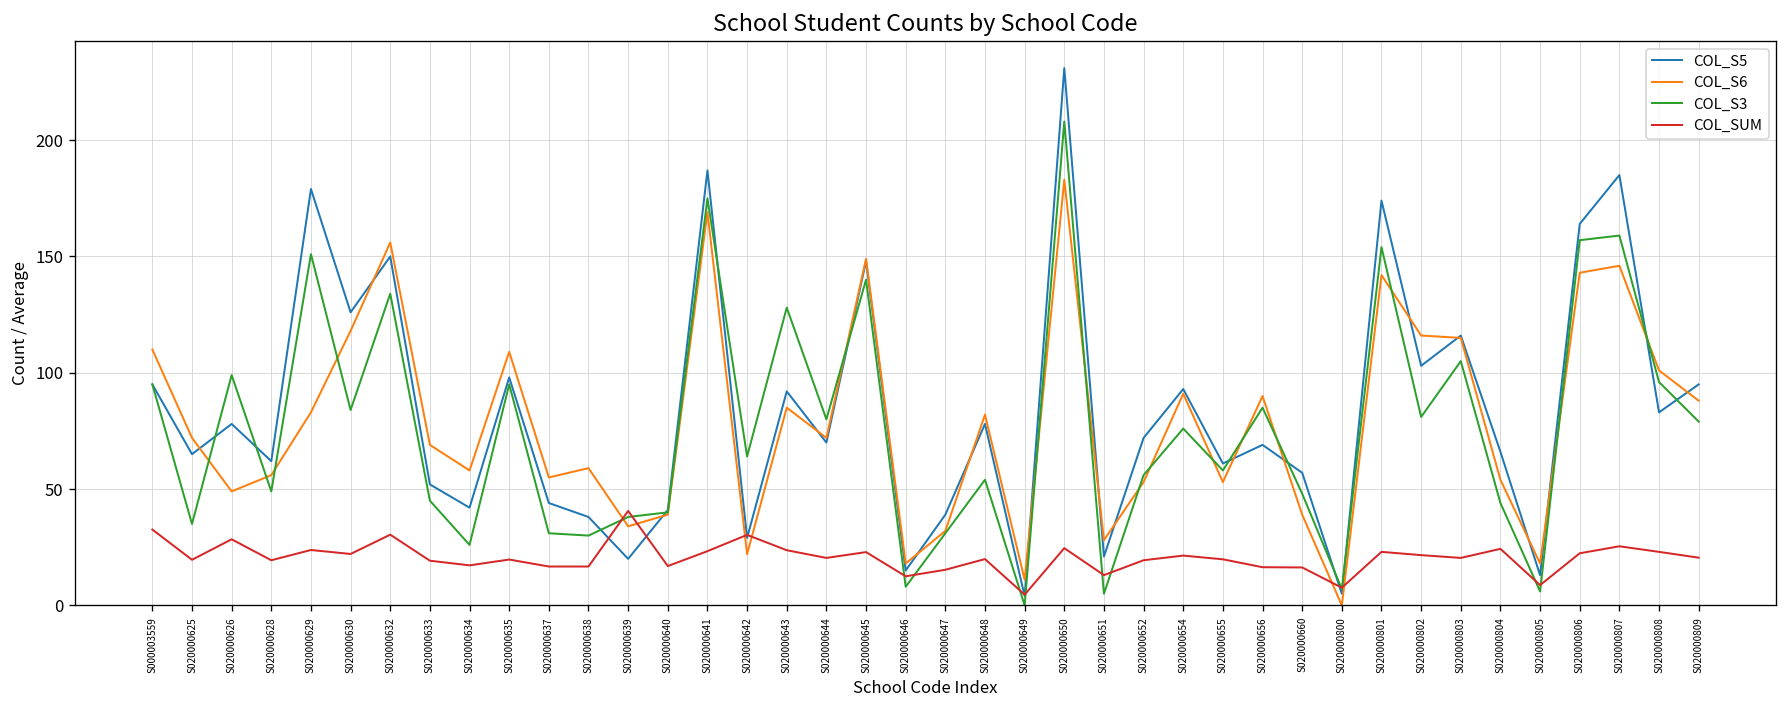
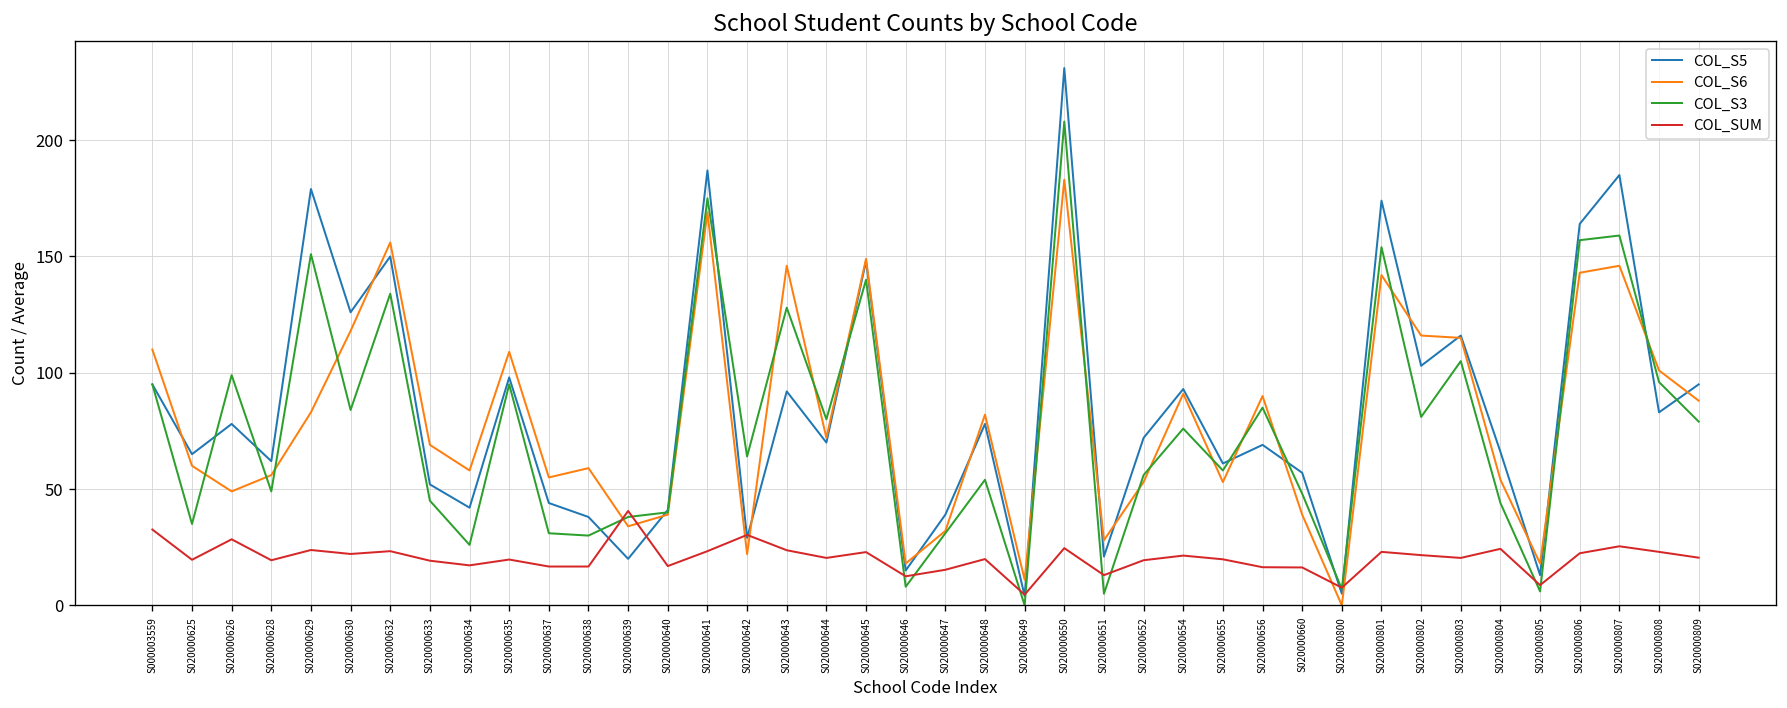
  {
    "COL_S5": {
      "S020000625": 65,
      "S020000626": 78,
      "S020000628": 62,
      "S020000629": 179,
      "S020000630": 126,
      "S020000632": 150,
      "S020000633": 52,
      "S020000634": 42,
      "S020000635": 98,
      "S020000637": 44,
      "S020000638": 38,
      "S020000639": 20,
      "S020000641": 187,
      "S020000642": 29,
      "S020000643": 92,
      "S020000644": 70,
      "S020000646": 15,
      "S020000647": 39,
      "S020000648": 78,
      "S020000650": 231,
      "S020000651": 21,
      "S020000652": 72,
      "S020000654": 93,
      "S020000655": 61,
      "S020000656": 69,
      "S020000660": 57,
      "S020000800": 5,
      "S020000801": 174,
      "S020000802": 103,
      "S020000804": 66,
      "S020000805": 13,
      "S020000806": 164,
      "S020000807": 185,
      "S020000808": 83,
      "S020000809": 95
    },
    "COL_S6": {
      "S000003559": 110,
-     "S020000625": 72,
+     "S020000625": 60,
      "S020000626": 49,
      "S020000628": 56,
      "S020000629": 83,
      "S020000630": 118,
      "S020000632": 156,
      "S020000633": 69,
      "S020000634": 58,
      "S020000635": 109,
      "S020000637": 55,
      "S020000638": 59,
      "S020000639": 34,
      "S020000641": 169,
      "S020000642": 22,
-     "S020000643": 85,
+     "S020000643": 146,
      "S020000644": 72,
      "S020000646": 18,
      "S020000648": 82,
      "S020000649": 11,
      "S020000650": 183,
      "S020000651": 28,
      "S020000652": 53,
      "S020000654": 91,
      "S020000655": 53,
      "S020000656": 90,
      "S020000660": 39,
      "S020000800": 0,
      "S020000801": 142,
      "S020000802": 116,
      "S020000804": 54,
      "S020000805": 18,
      "S020000806": 143,
      "S020000807": 146,
      "S020000808": 101,
      "S020000809": 88
    },
    "COL_S3": {
      "S020000625": 35,
      "S020000626": 99,
      "S020000628": 49,
      "S020000629": 151,
      "S020000630": 84,
      "S020000632": 134,
      "S020000633": 45,
      "S020000634": 26,
      "S020000635": 95,
      "S020000637": 31,
      "S020000638": 30,
      "S020000639": 38,
      "S020000641": 175,
      "S020000642": 64,
      "S020000643": 128,
      "S020000644": 80,
      "S020000645": 140,
      "S020000646": 8,
      "S020000648": 54,
      "S020000649": 0,
      "S020000650": 208,
      "S020000651": 5,
      "S020000652": 56,
      "S020000654": 76,
      "S020000655": 58,
      "S020000656": 85,
      "S020000660": 48,
      "S020000801": 154,
      "S020000802": 81,
      "S020000803": 105,
      "S020000804": 44,
      "S020000805": 6,
      "S020000806": 157,
      "S020000807": 159,
      "S020000808": 96,
      "S020000809": 79
    },
    "COL_SUM": {
      "S000003559": 33,
      "S020000625": 20,
      "S020000626": 28,
      "S020000628": 19,
      "S020000629": 24,
      "S020000630": 22,
-     "S020000632": 30,
+     "S020000632": 23,
      "S020000633": 19,
      "S020000634": 17,
      "S020000635": 20,
      "S020000637": 17,
      "S020000638": 17,
      "S020000639": 41,
      "S020000640": 17,
      "S020000641": 23,
      "S020000642": 30,
      "S020000643": 24,
      "S020000644": 20,
      "S020000645": 23,
      "S020000646": 13,
      "S020000647": 15,
      "S020000648": 20,
      "S020000650": 25,
      "S020000651": 13,
      "S020000652": 19,
      "S020000654": 21,
      "S020000655": 20,
      "S020000656": 16,
      "S020000660": 16,
      "S020000801": 23,
      "S020000802": 22,
      "S020000803": 20,
      "S020000804": 24,
      "S020000805": 9,
      "S020000806": 22,
      "S020000807": 25,
      "S020000808": 23,
      "S020000809": 21
    }
  }
